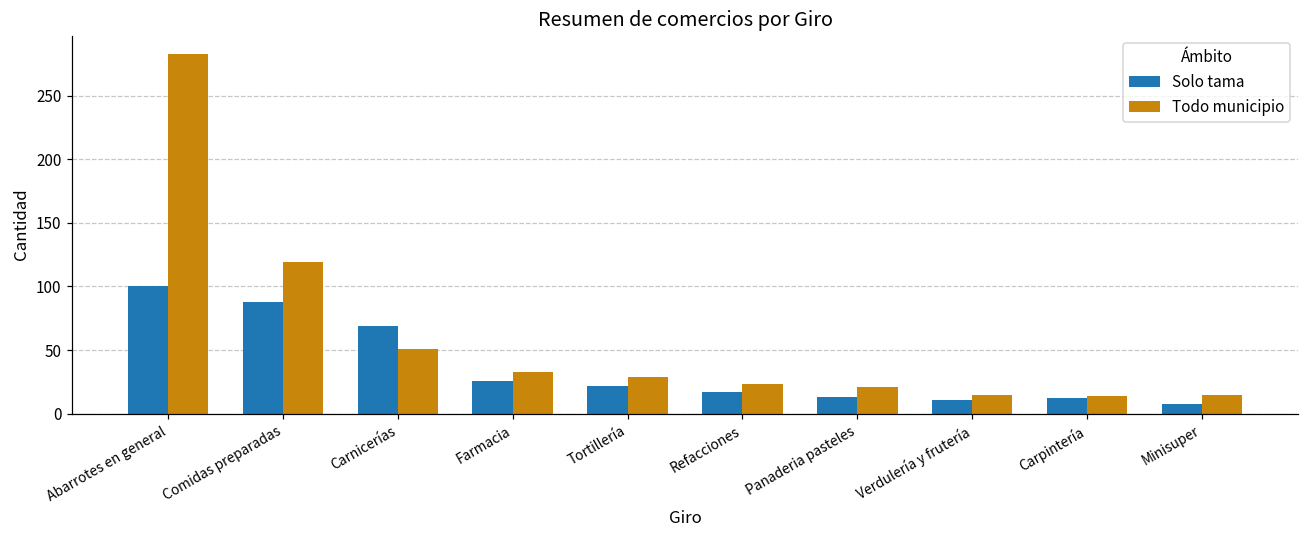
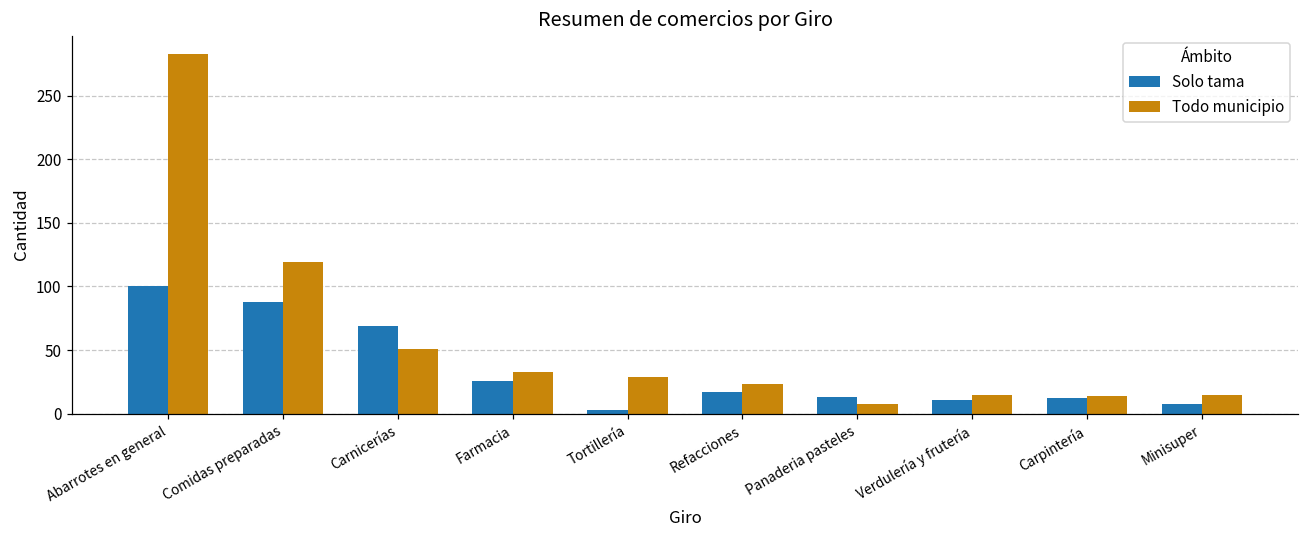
  {
    "Solo tama": {
      "Abarrotes en general": 100,
      "Comidas preparadas": 88,
      "Carnicerías": 69,
      "Farmacia": 26,
-     "Tortillería": 22,
+     "Tortillería": 3,
      "Refacciones": 17,
      "Panaderia pasteles": 13,
      "Verdulería y frutería": 11,
      "Carpintería": 12,
      "Minisuper": 8
    },
    "Todo municipio": {
      "Abarrotes en general": 283,
      "Comidas preparadas": 119,
      "Carnicerías": 51,
      "Farmacia": 33,
      "Tortillería": 29,
      "Refacciones": 23,
-     "Panaderia pasteles": 21,
+     "Panaderia pasteles": 8,
      "Verdulería y frutería": 15,
      "Carpintería": 14,
      "Minisuper": 15
    }
  }
